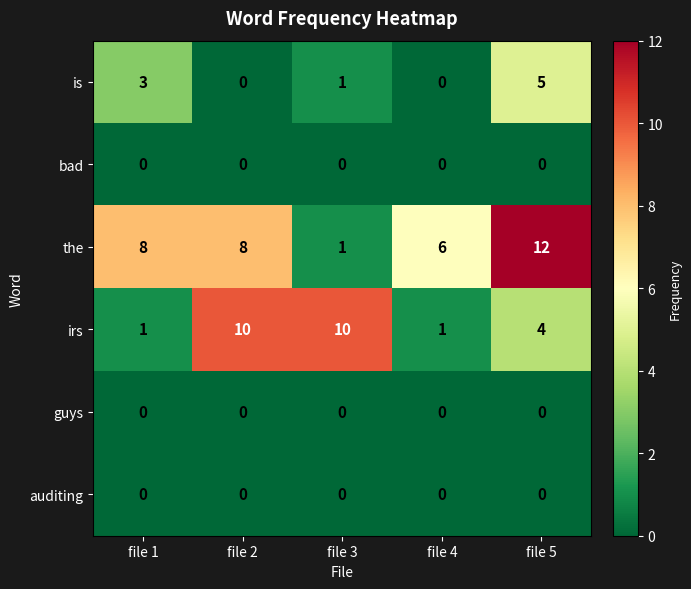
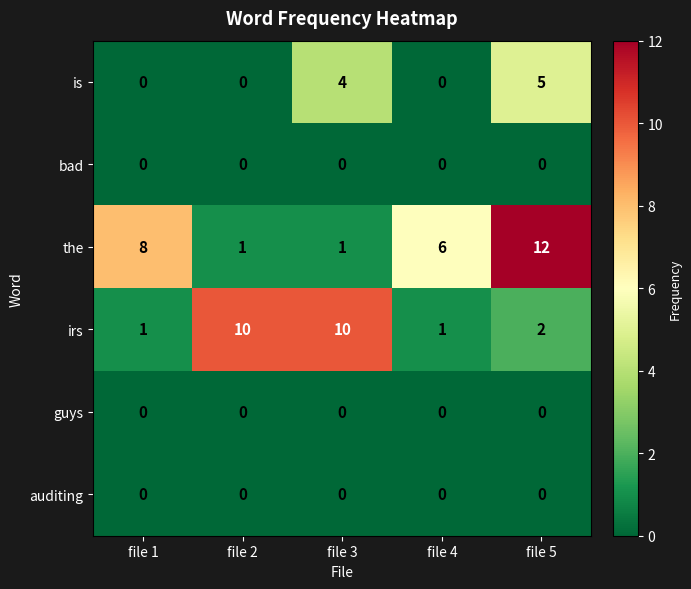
  {
    "is": {
-     "file 1": 3,
+     "file 1": 0,
      "file 2": 0,
-     "file 3": 1,
+     "file 3": 4,
      "file 4": 0,
      "file 5": 5
    },
    "bad": {
      "file 1": 0,
      "file 2": 0,
      "file 3": 0,
      "file 4": 0,
      "file 5": 0
    },
    "the": {
      "file 1": 8,
-     "file 2": 8,
+     "file 2": 1,
      "file 3": 1,
      "file 4": 6,
      "file 5": 12
    },
    "irs": {
      "file 1": 1,
      "file 2": 10,
      "file 3": 10,
      "file 4": 1,
-     "file 5": 4
+     "file 5": 2
    },
    "guys": {
      "file 1": 0,
      "file 2": 0,
      "file 3": 0,
      "file 4": 0,
      "file 5": 0
    },
    "auditing": {
      "file 1": 0,
      "file 2": 0,
      "file 3": 0,
      "file 4": 0,
      "file 5": 0
    }
  }
